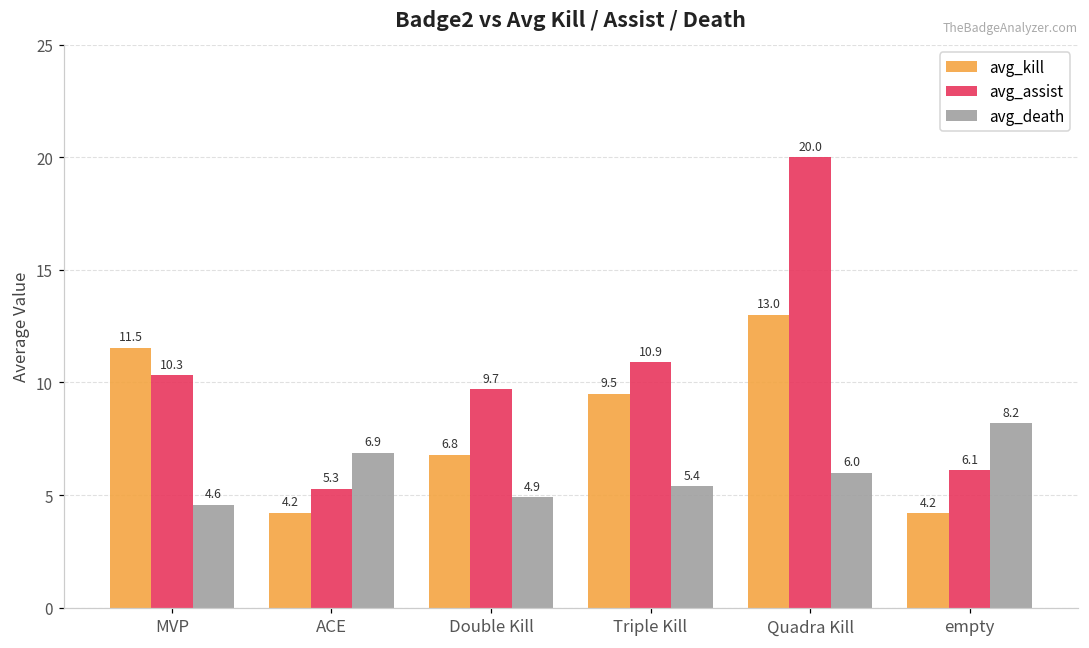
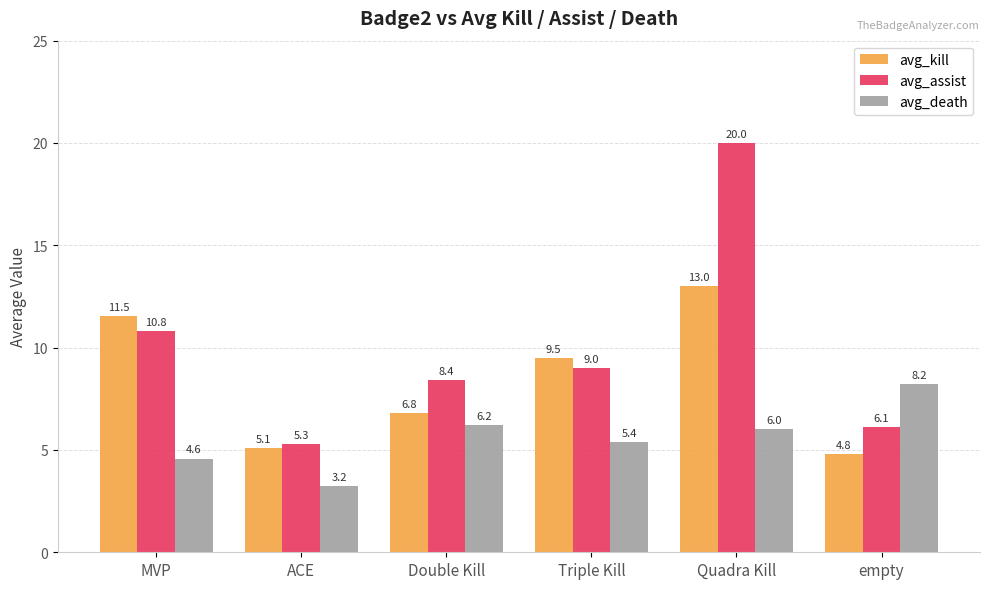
  {
    "avg_kill": {
      "MVP": 11.5,
-     "ACE": 4.2,
+     "ACE": 5.1,
      "Double Kill": 6.8,
      "Triple Kill": 9.5,
      "Quadra Kill": 13.0,
-     "empty": 4.2
+     "empty": 4.8
    },
    "avg_assist": {
-     "MVP": 10.3,
+     "MVP": 10.8,
      "ACE": 5.3,
-     "Double Kill": 9.7,
-     "Triple Kill": 10.9,
+     "Double Kill": 8.4,
+     "Triple Kill": 9.0,
      "Quadra Kill": 20.0,
      "empty": 6.1
    },
    "avg_death": {
      "MVP": 4.6,
-     "ACE": 6.9,
-     "Double Kill": 4.9,
+     "ACE": 3.2,
+     "Double Kill": 6.2,
      "Triple Kill": 5.4,
      "Quadra Kill": 6.0,
      "empty": 8.2
    }
  }
